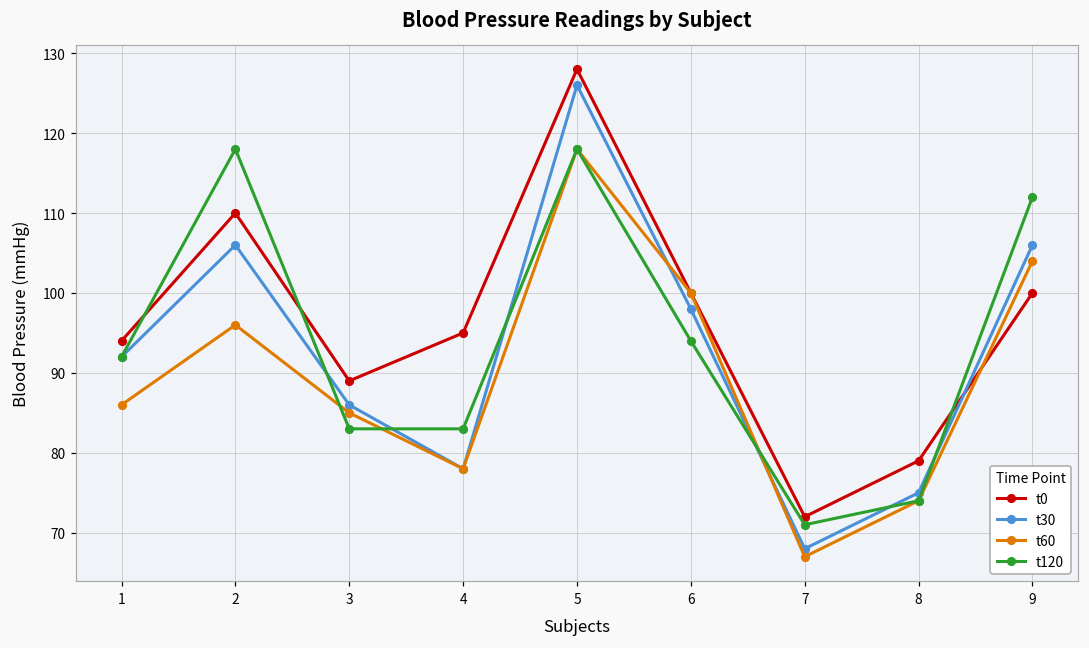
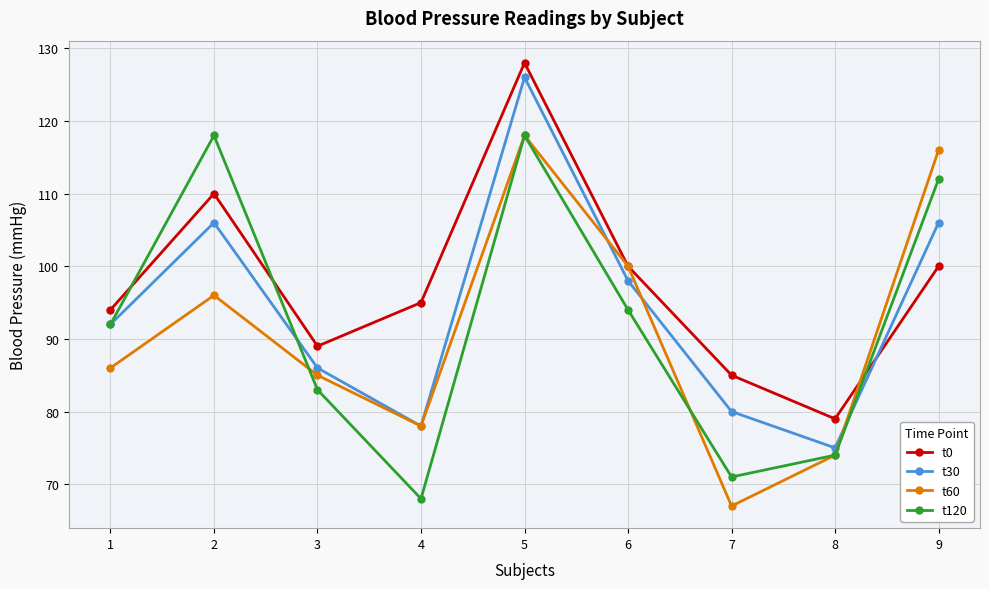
  {
    "t0": {
      "1": 94,
      "2": 110,
      "3": 89,
      "4": 95,
      "5": 128,
-     "7": 72,
+     "7": 85,
      "8": 79,
      "9": 100
    },
    "t30": {
      "2": 106,
      "3": 86,
      "5": 126,
      "6": 98,
-     "7": 68,
+     "7": 80,
      "8": 75,
      "9": 106
    },
    "t60": {
      "1": 86,
      "2": 96,
      "3": 85,
      "7": 67,
-     "9": 104
+     "9": 116
    },
    "t120": {
      "2": 118,
      "3": 83,
-     "4": 83,
+     "4": 68,
      "6": 94,
      "7": 71,
      "9": 112
    }
  }
